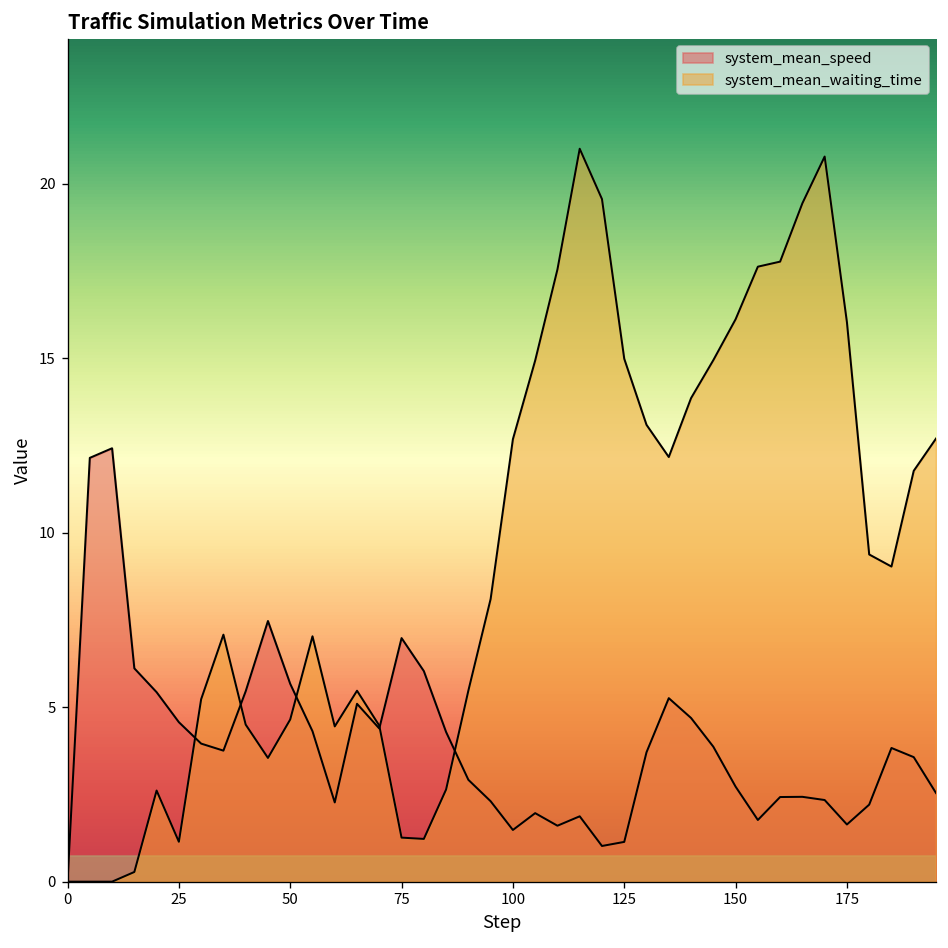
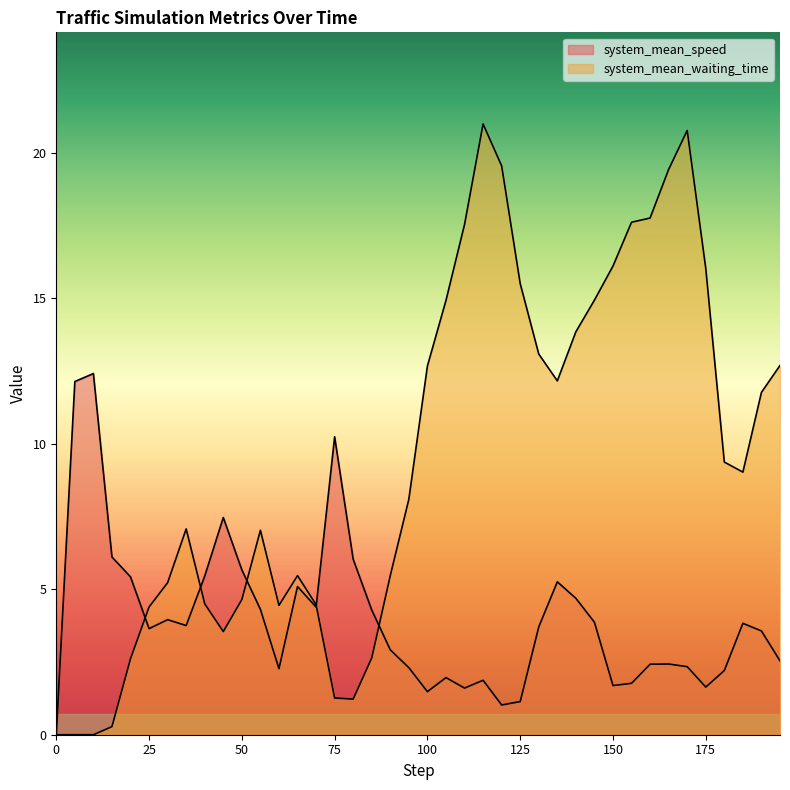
  {
    "system_mean_speed": {
-     "25": 4.6,
+     "25": 3.6,
      "50": 5.7,
-     "75": 7.0,
+     "75": 10.2,
      "100": 1.5,
      "125": 1.1,
-     "150": 2.7,
+     "150": 1.7,
      "175": 1.6
    },
    "system_mean_waiting_time": {
-     "25": 1.1,
+     "25": 4.4,
      "50": 4.6,
      "75": 1.3,
      "100": 12.7,
-     "125": 15.0,
+     "125": 15.5,
      "150": 16.1,
      "175": 16.0
    }
  }
